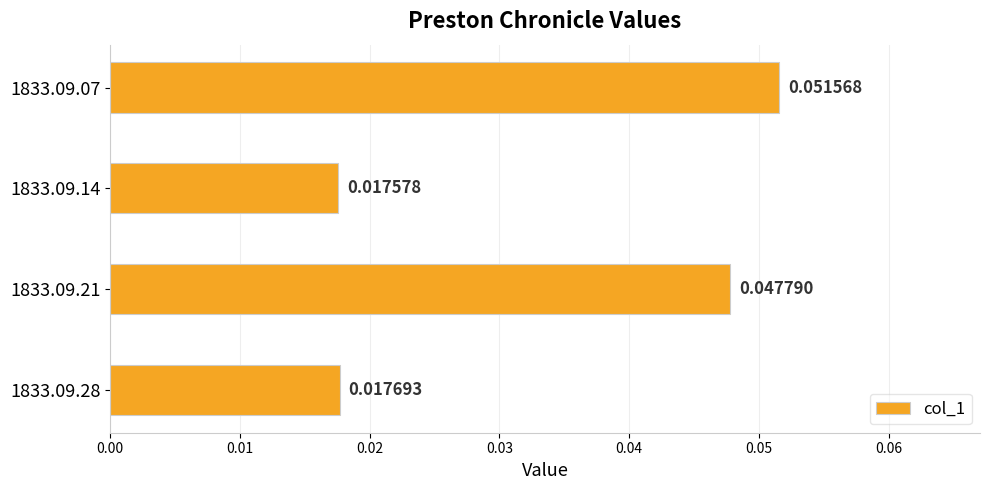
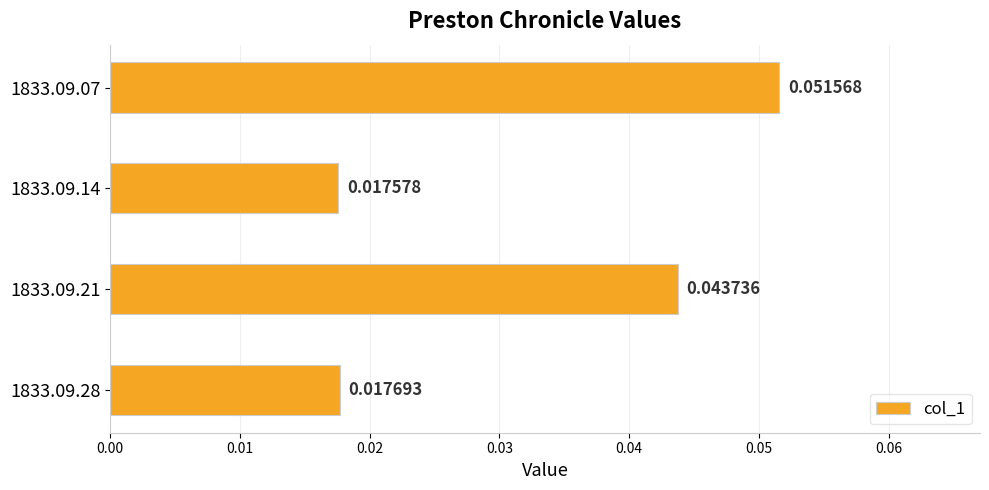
  {
    "1833.09.07": 0.051568,
    "1833.09.14": 0.017578,
-   "1833.09.21": 0.047790,
+   "1833.09.21": 0.043736,
    "1833.09.28": 0.017693
  }
